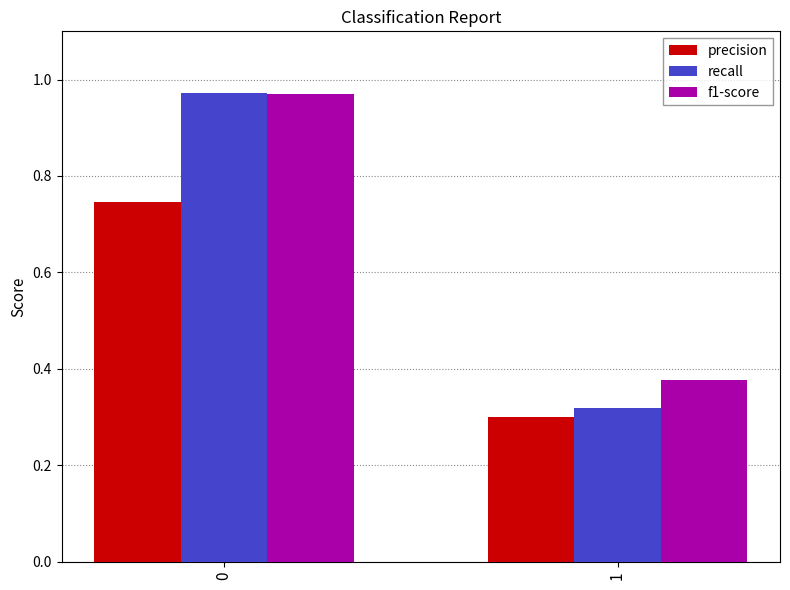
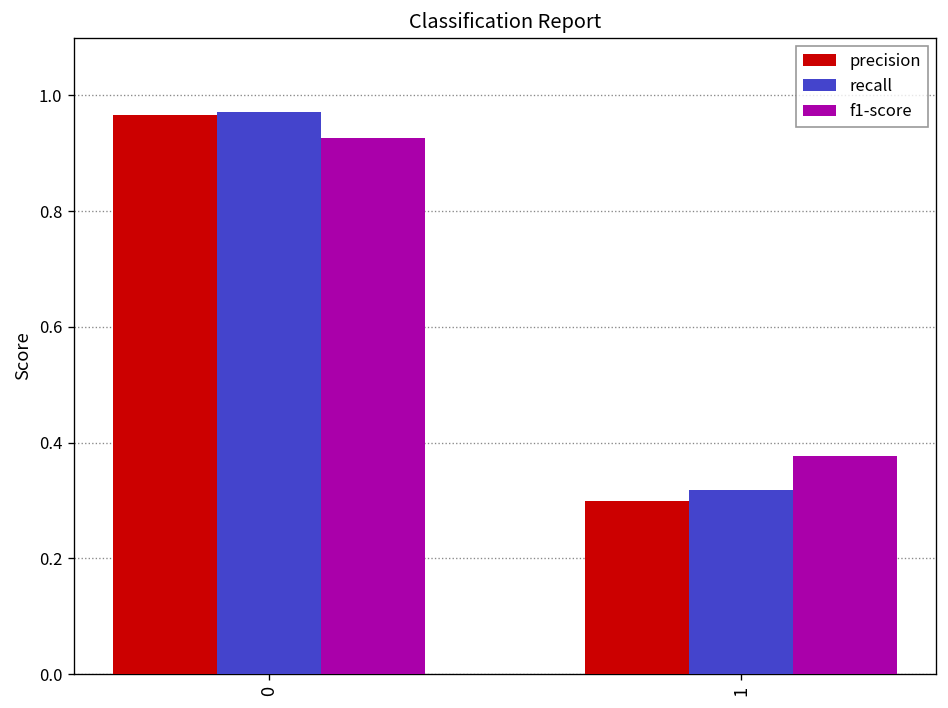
  {
    "precision": {
-     "0": 0.75,
+     "0": 0.97,
      "1": 0.30
    },
    "recall": {
      "0": 0.97,
      "1": 0.32
    },
    "f1-score": {
-     "0": 0.97,
+     "0": 0.93,
      "1": 0.38
    }
  }
